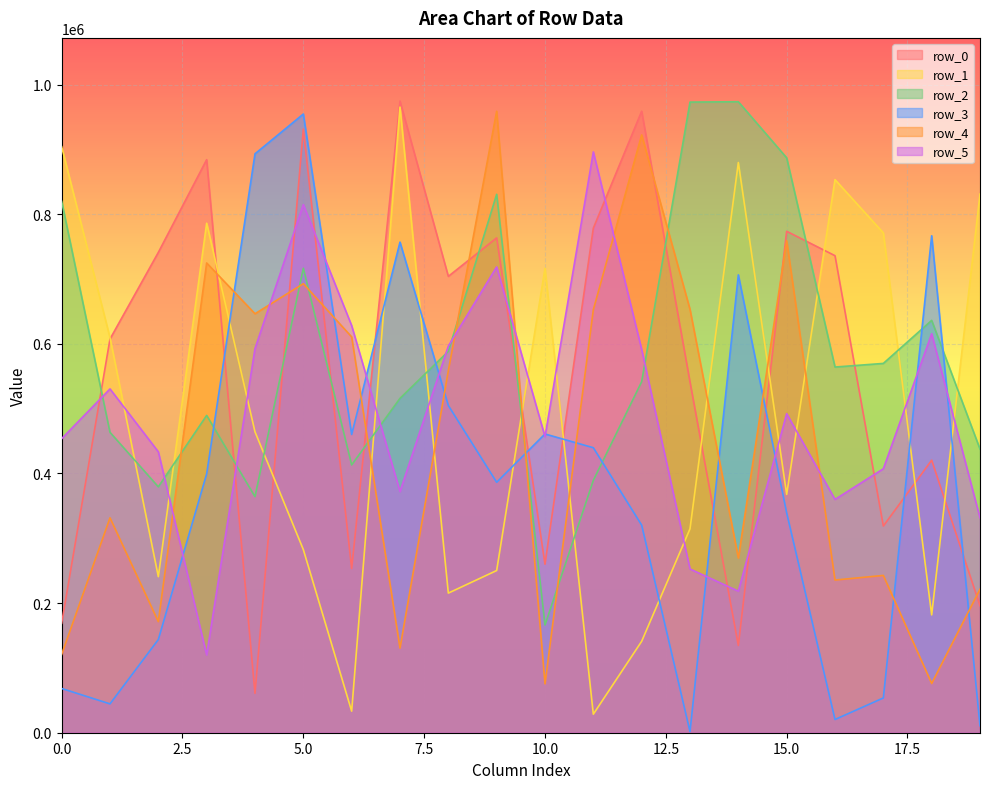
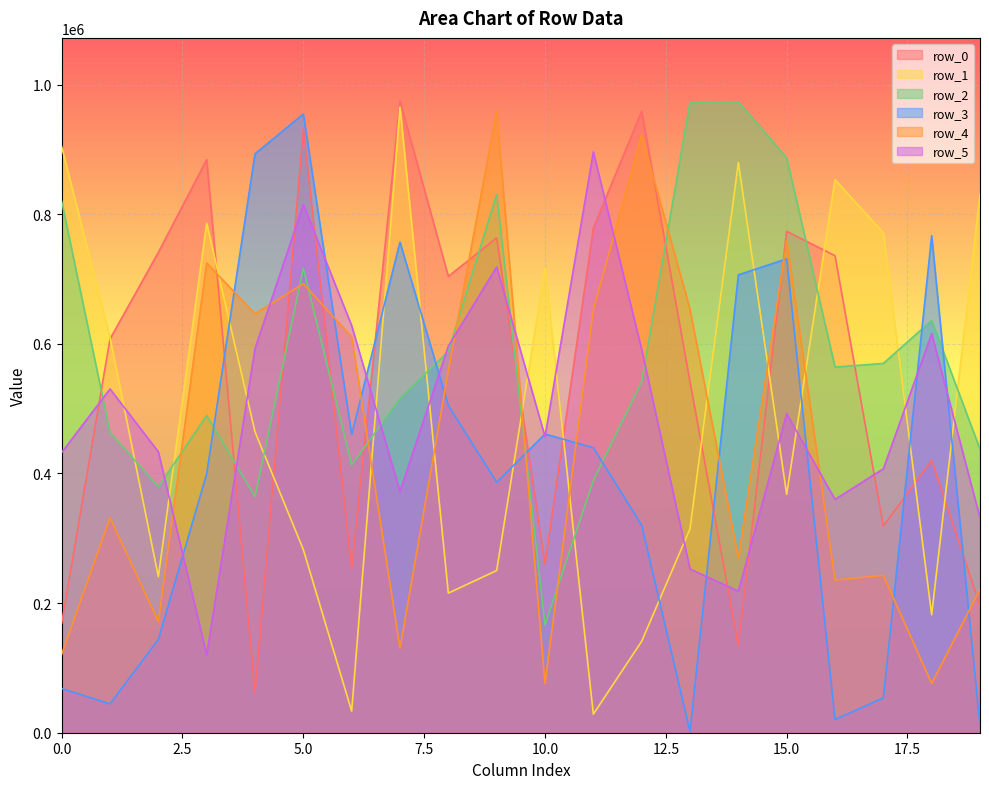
  {
    "row_2": {
      "0.0": 820000,
      "5.0": 720000,
      "10.0": 170000,
      "15.0": 890000
    },
    "row_3": {
      "0.0": 70000,
      "5.0": 950000,
      "10.0": 460000,
-     "15.0": 340000
+     "15.0": 730000
    },
    "row_5": {
-     "0.0": 450000,
+     "0.0": 430000,
      "5.0": 810000,
      "10.0": 460000,
      "15.0": 490000
    }
  }
